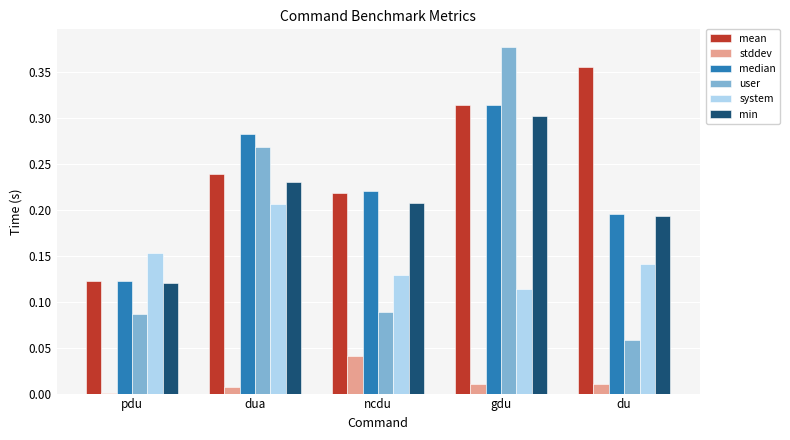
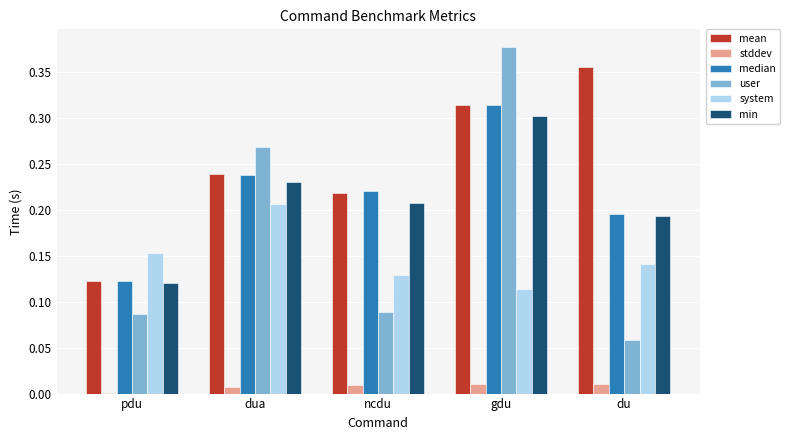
  {
    "mean": {
      "pdu": 0.12,
      "dua": 0.24,
      "ncdu": 0.22,
      "gdu": 0.31,
      "du": 0.36
    },
    "stddev": {
      "dua": 0.01,
-     "ncdu": 0.04,
+     "ncdu": 0.01,
      "gdu": 0.01,
      "du": 0.01
    },
    "median": {
      "pdu": 0.12,
-     "dua": 0.28,
+     "dua": 0.24,
      "ncdu": 0.22,
      "gdu": 0.31,
      "du": 0.19
    },
    "user": {
      "pdu": 0.09,
      "dua": 0.27,
      "ncdu": 0.09,
      "gdu": 0.38,
      "du": 0.06
    },
    "system": {
      "pdu": 0.15,
      "dua": 0.21,
      "ncdu": 0.13,
      "gdu": 0.11,
      "du": 0.14
    },
    "min": {
      "pdu": 0.12,
      "dua": 0.23,
      "ncdu": 0.21,
      "gdu": 0.30,
      "du": 0.19
    }
  }
